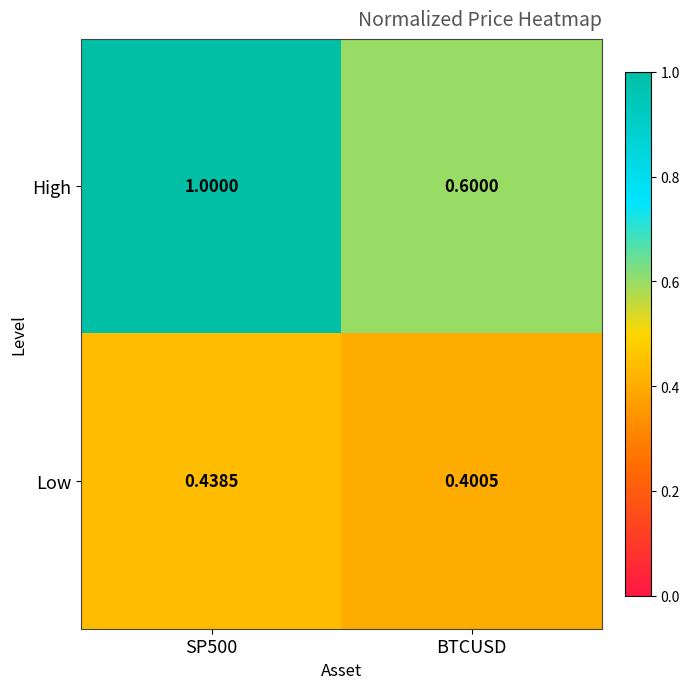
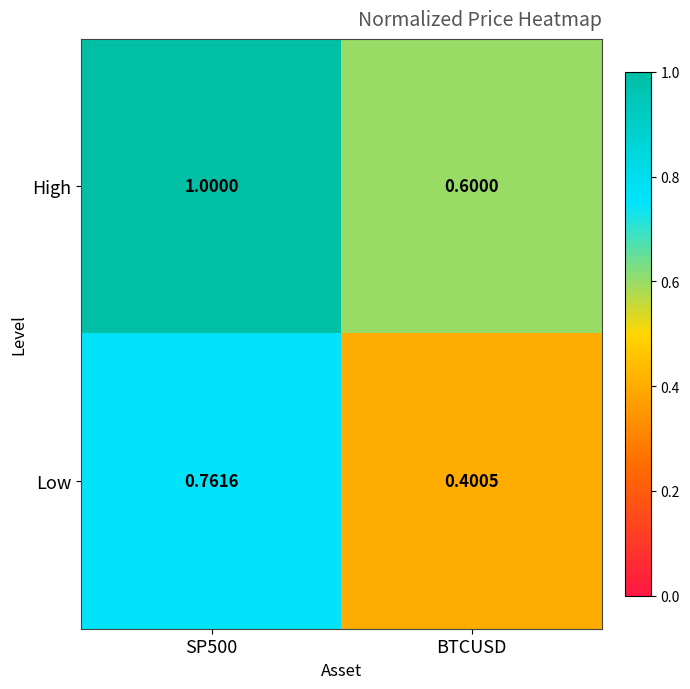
  {
    "High": {
      "SP500": 1.0000,
      "BTCUSD": 0.6000
    },
    "Low": {
-     "SP500": 0.4385,
+     "SP500": 0.7616,
      "BTCUSD": 0.4005
    }
  }
